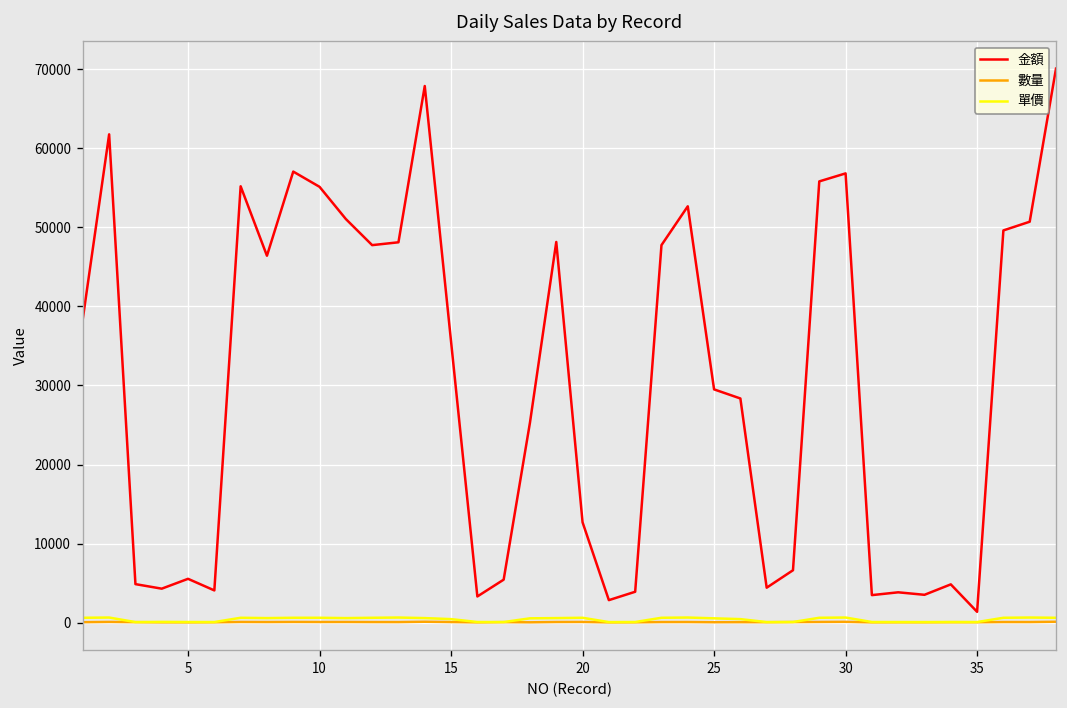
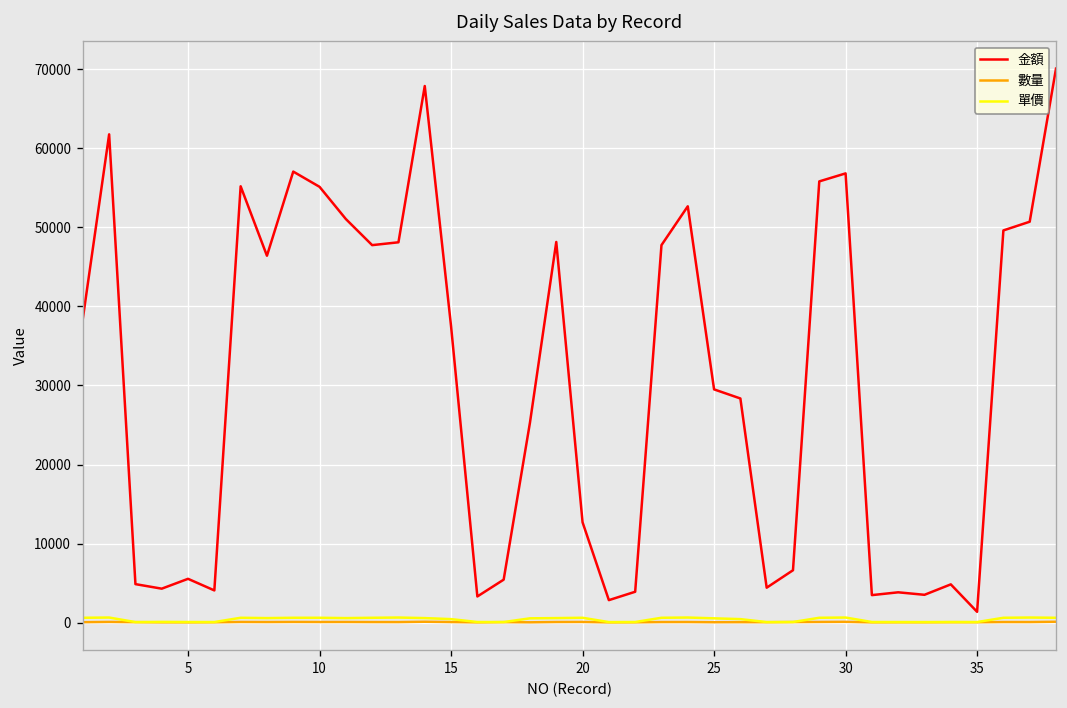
  {
    "金額": {
      "5": 6000,
      "10": 55000,
-     "15": 36000,
+     "15": 37000,
      "20": 13000,
      "25": 30000,
      "30": 57000,
      "35": 1000
    },
    "數量": {
      "10": 0,
      "20": 0,
      "25": 0,
      "30": 0
    },
    "單價": {
      "10": 1000,
      "20": 1000,
      "25": 1000,
      "30": 1000
    }
  }
